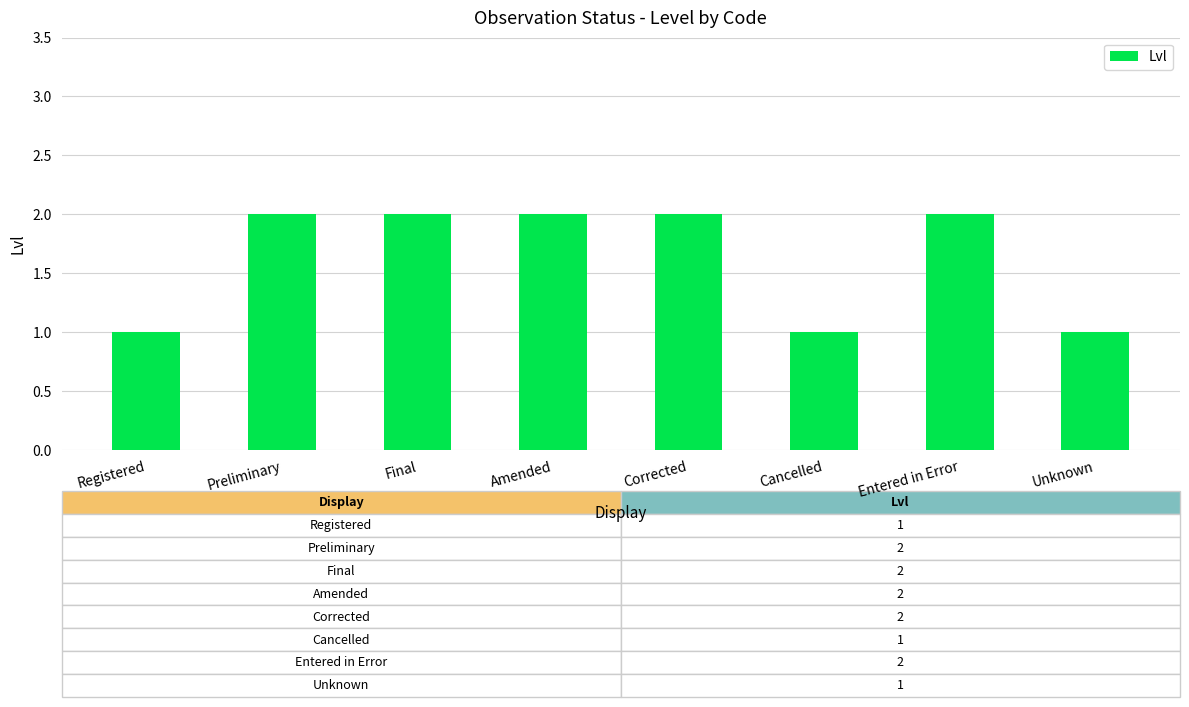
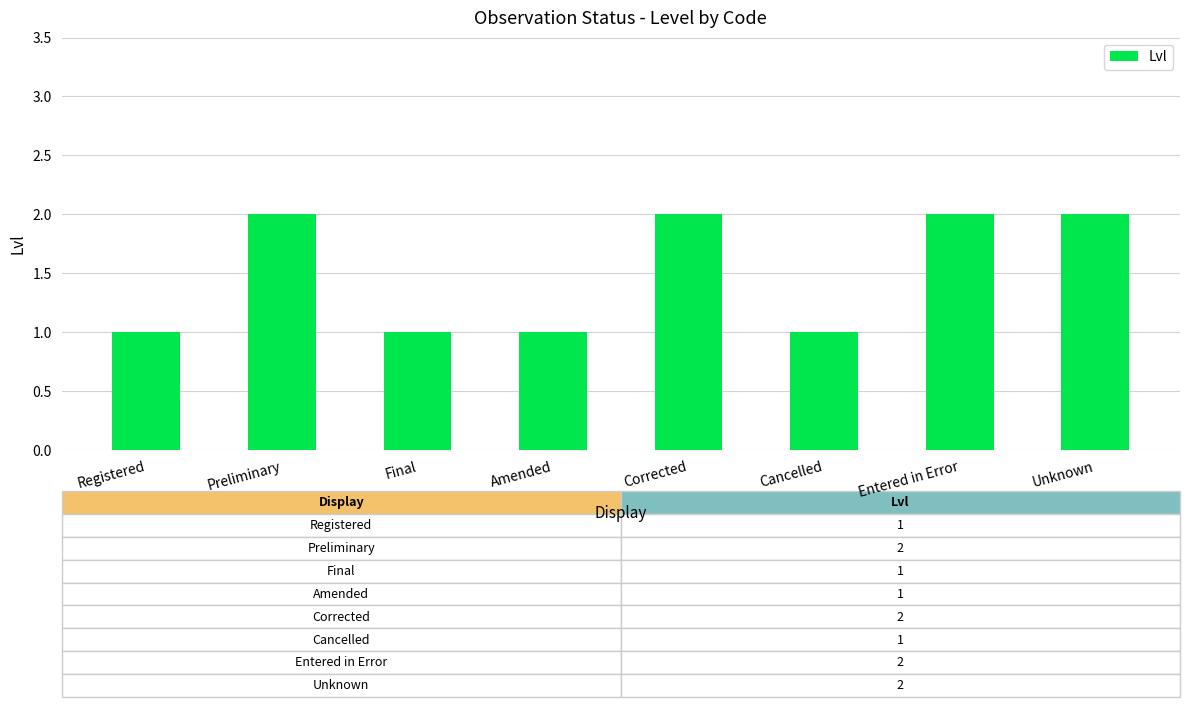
  {
-   "Final": 2,
-   "Amended": 2,
-   "Unknown": 1
+   "Final": 1,
+   "Amended": 1,
+   "Unknown": 2
  }
